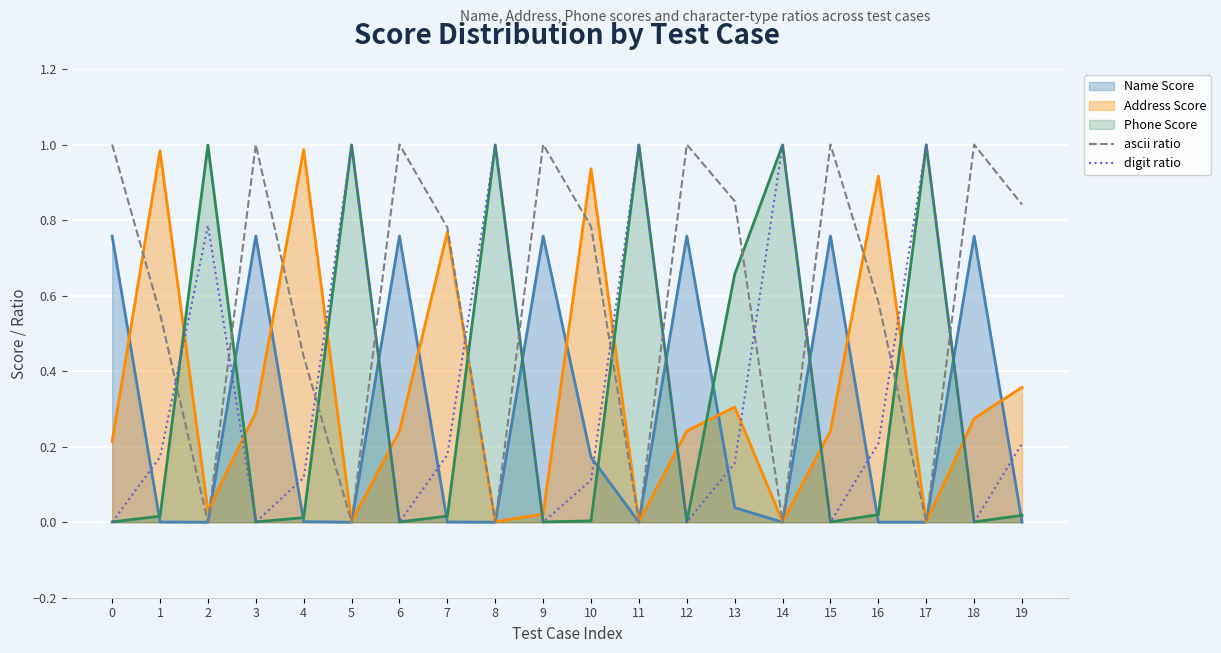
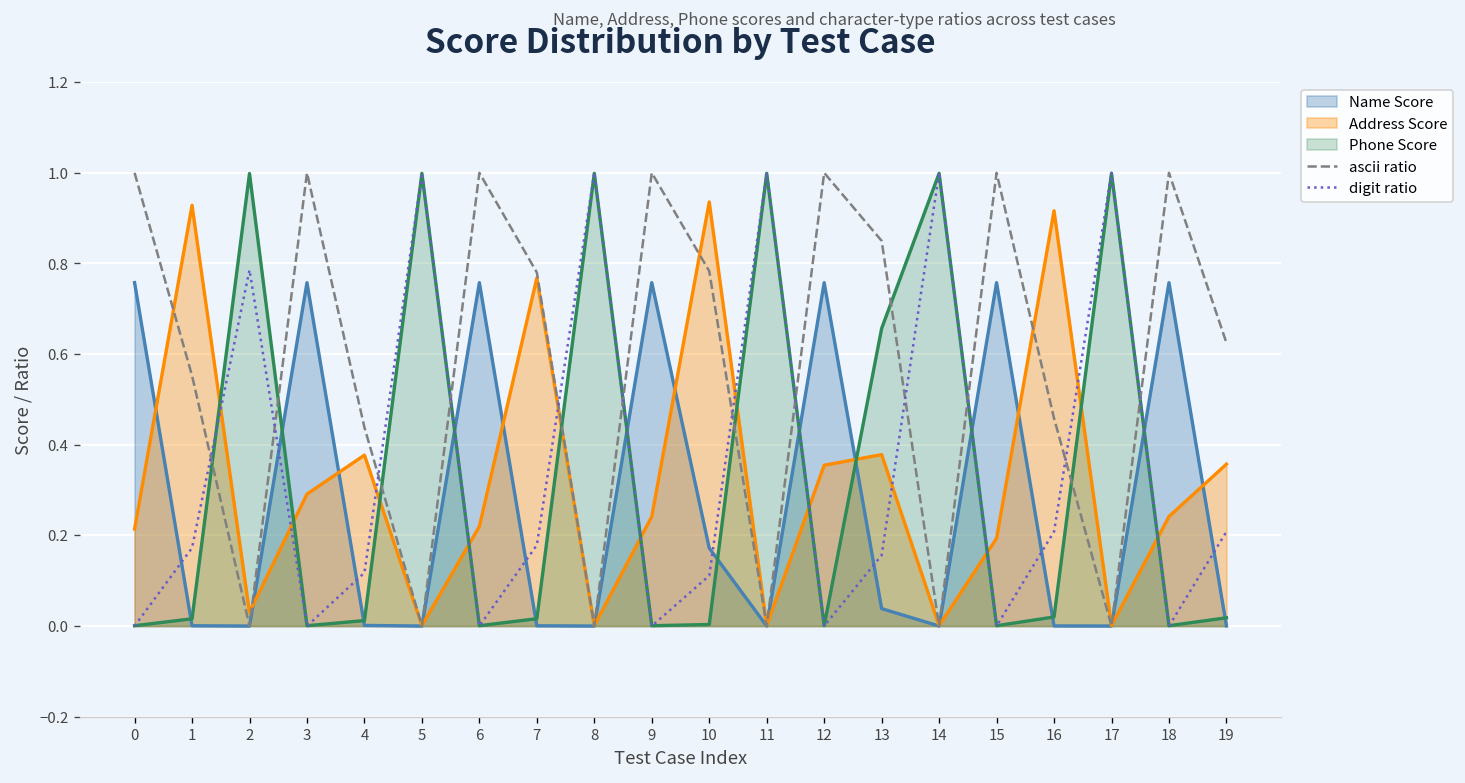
  {
    "Address Score": {
      "0": 0.21,
-     "1": 0.98,
+     "1": 0.93,
      "2": 0.03,
      "3": 0.29,
-     "4": 0.99,
-     "6": 0.24,
+     "4": 0.38,
+     "6": 0.22,
      "7": 0.77,
-     "9": 0.02,
+     "9": 0.24,
      "10": 0.94,
-     "12": 0.24,
-     "13": 0.30,
-     "15": 0.24,
+     "12": 0.35,
+     "13": 0.38,
+     "15": 0.19,
      "16": 0.92,
-     "18": 0.27,
+     "18": 0.24,
      "19": 0.36
    },
    "ascii ratio": {
      "0": 1.00,
      "1": 0.55,
      "3": 1.00,
      "4": 0.44,
      "6": 1.00,
      "7": 0.78,
      "9": 1.00,
      "10": 0.78,
      "12": 1.00,
      "13": 0.85,
      "15": 1.00,
-     "16": 0.58,
+     "16": 0.46,
      "18": 1.00,
-     "19": 0.84
+     "19": 0.63
    }
  }
